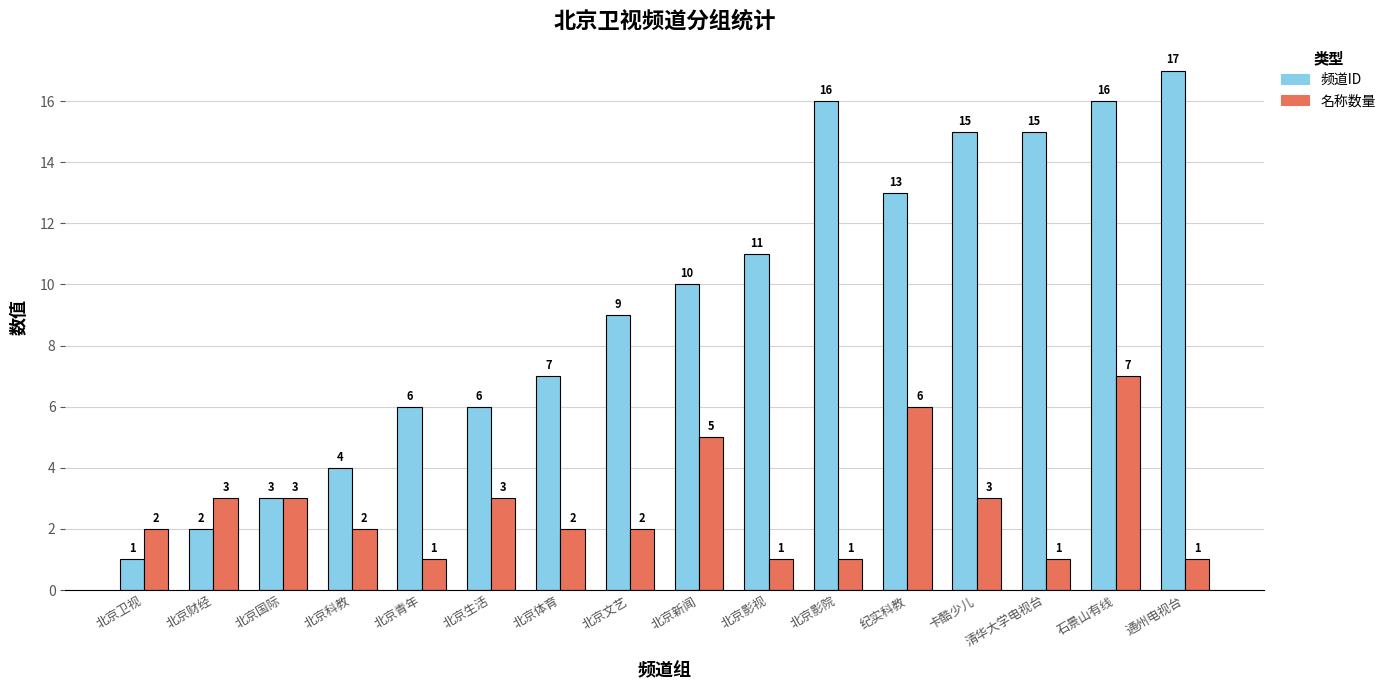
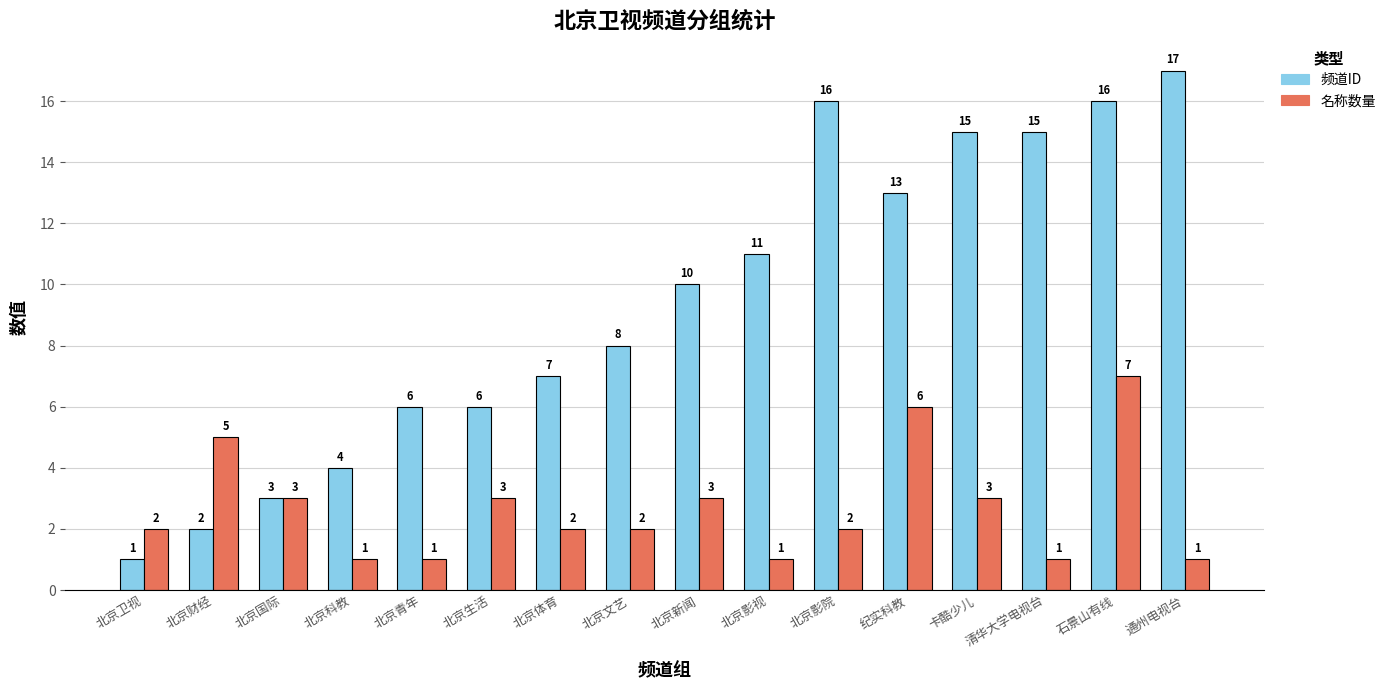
  {
    "频道ID": {
      "北京卫视": 1,
      "北京财经": 2,
      "北京国际": 3,
      "北京科教": 4,
      "北京青年": 6,
      "北京生活": 6,
      "北京体育": 7,
-     "北京文艺": 9,
+     "北京文艺": 8,
      "北京新闻": 10,
      "北京影视": 11,
      "北京影院": 16,
      "纪实科教": 13,
      "卡酷少儿": 15,
      "清华大学电视台": 15,
      "石景山有线": 16,
      "通州电视台": 17
    },
    "名称数量": {
      "北京卫视": 2,
-     "北京财经": 3,
+     "北京财经": 5,
      "北京国际": 3,
-     "北京科教": 2,
+     "北京科教": 1,
      "北京青年": 1,
      "北京生活": 3,
      "北京体育": 2,
      "北京文艺": 2,
-     "北京新闻": 5,
+     "北京新闻": 3,
      "北京影视": 1,
-     "北京影院": 1,
+     "北京影院": 2,
      "纪实科教": 6,
      "卡酷少儿": 3,
      "清华大学电视台": 1,
      "石景山有线": 7,
      "通州电视台": 1
    }
  }
